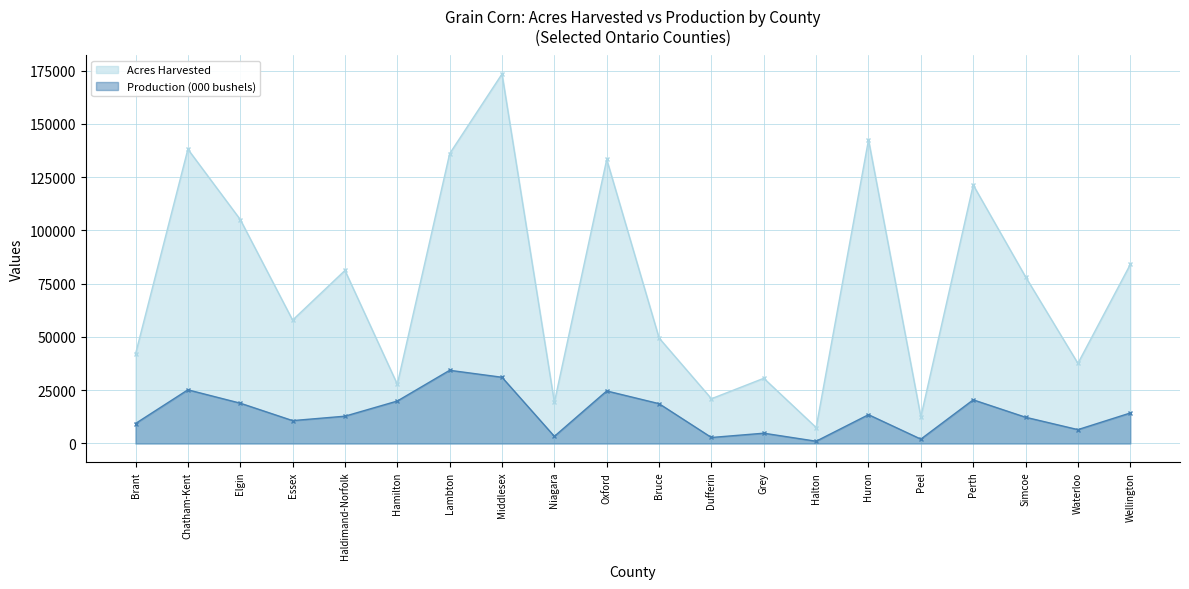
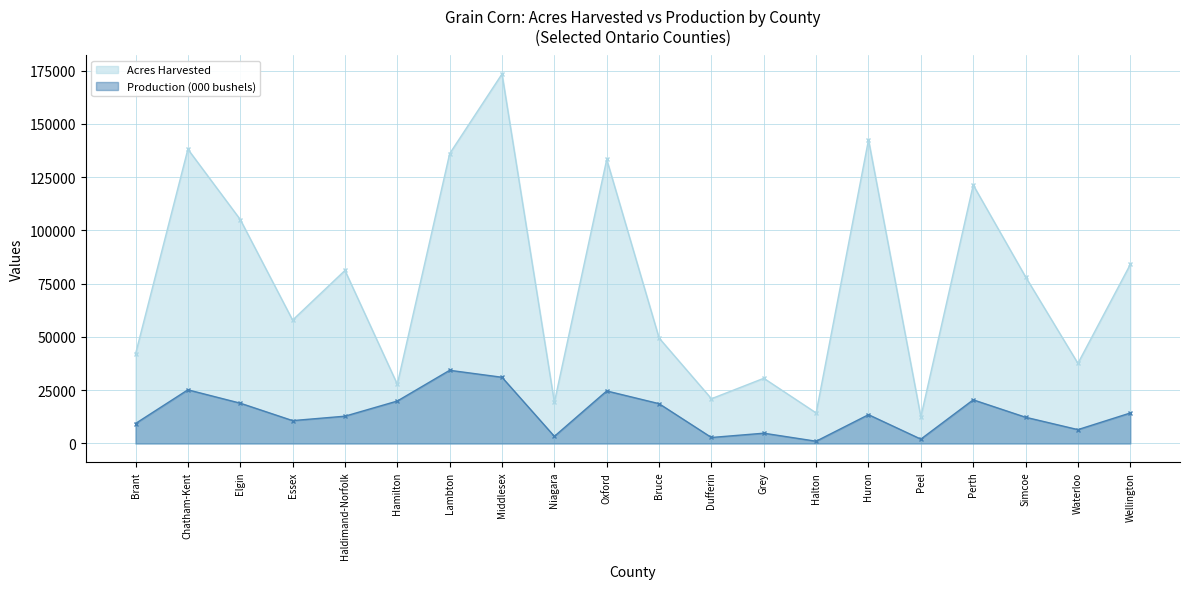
  {
    "Acres Harvested": {
      "Brant": 42000,
      "Chatham-Kent": 138000,
      "Elgin": 105000,
      "Essex": 58000,
      "Haldimand-Norfolk": 81000,
      "Hamilton": 28000,
      "Lambton": 136000,
      "Middlesex": 173000,
      "Niagara": 19000,
      "Oxford": 133000,
      "Bruce": 50000,
      "Dufferin": 21000,
      "Grey": 31000,
-     "Halton": 8000,
+     "Halton": 14000,
      "Huron": 143000,
      "Peel": 13000,
      "Perth": 121000,
      "Simcoe": 78000,
      "Waterloo": 38000,
      "Wellington": 84000
    },
    "Production (000 bushels)": {
      "Brant": 9000,
      "Chatham-Kent": 25000,
      "Elgin": 19000,
      "Essex": 11000,
      "Haldimand-Norfolk": 13000,
      "Hamilton": 20000,
      "Lambton": 34000,
      "Middlesex": 31000,
      "Niagara": 3000,
      "Oxford": 25000,
      "Bruce": 19000,
      "Dufferin": 3000,
      "Grey": 5000,
      "Halton": 1000,
      "Huron": 14000,
      "Peel": 2000,
      "Perth": 20000,
      "Simcoe": 12000,
      "Waterloo": 7000,
      "Wellington": 14000
    }
  }
